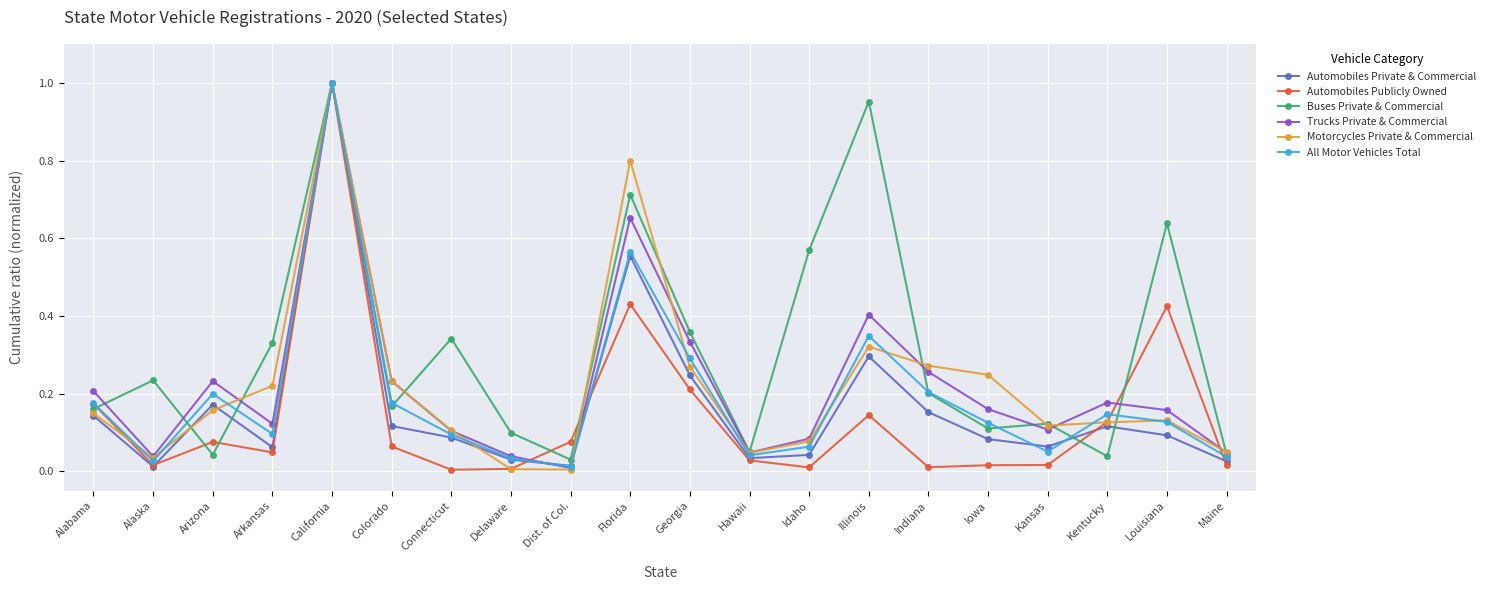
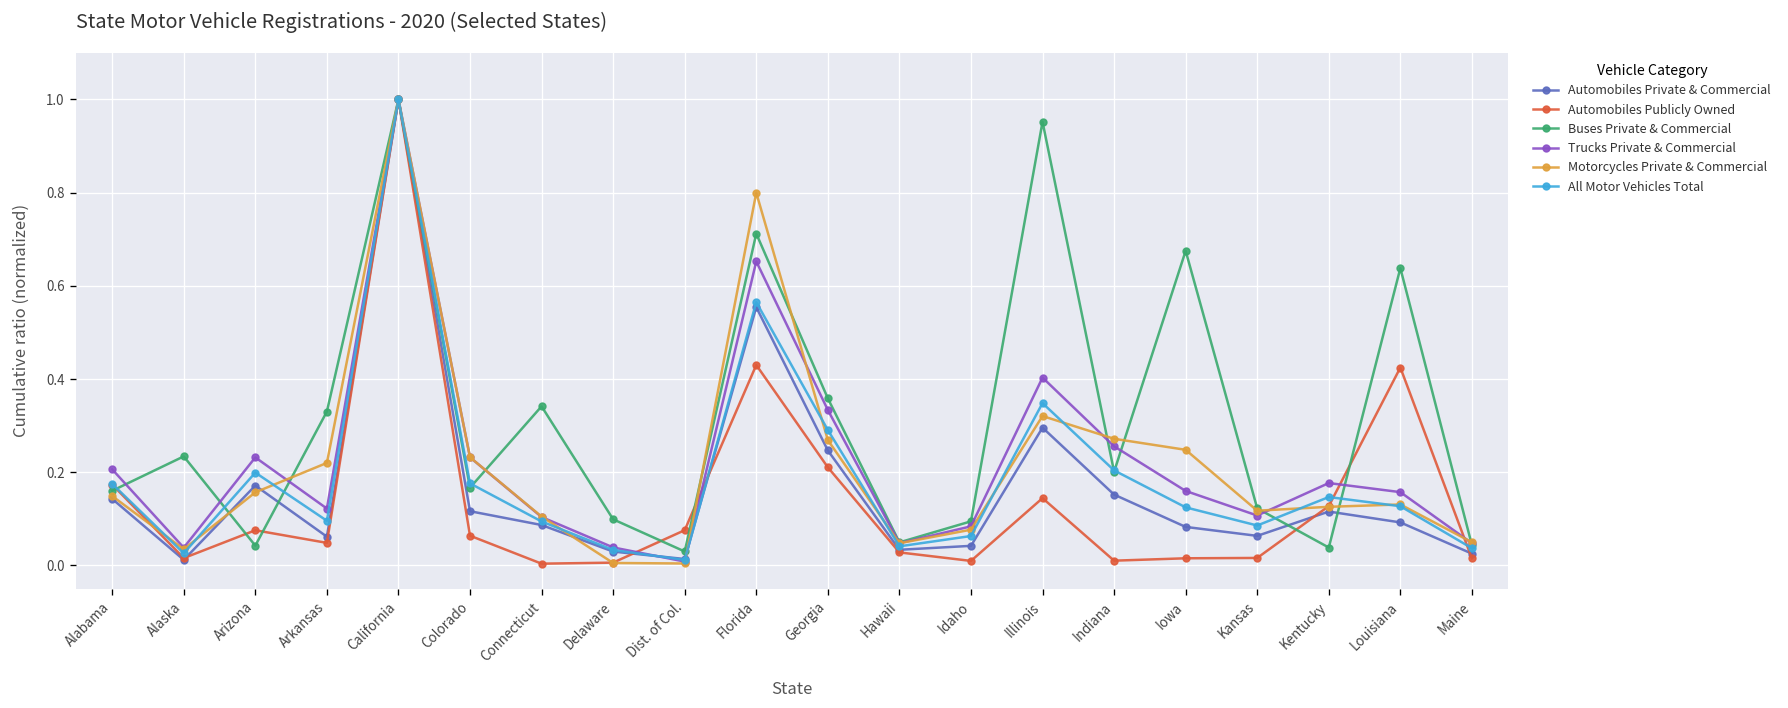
  {
    "Automobiles Publicly Owned": {
      "Arizona": 0.08,
      "Arkansas": 0.05,
      "Colorado": 0.06,
      "Connecticut": 0.00,
      "Dist. of Col.": 0.08,
      "Florida": 0.43,
      "Georgia": 0.21,
      "Idaho": 0.01,
      "Illinois": 0.14,
      "Indiana": 0.01,
      "Iowa": 0.02,
      "Kansas": 0.02,
      "Louisiana": 0.42,
      "Maine": 0.01
    },
    "Buses Private & Commercial": {
      "Alabama": 0.16,
      "Alaska": 0.23,
      "Arizona": 0.04,
      "Arkansas": 0.33,
      "Colorado": 0.17,
      "Connecticut": 0.34,
      "Delaware": 0.10,
      "Dist. of Col.": 0.03,
      "Florida": 0.71,
      "Georgia": 0.36,
-     "Idaho": 0.57,
+     "Idaho": 0.09,
      "Illinois": 0.95,
-     "Iowa": 0.11,
+     "Iowa": 0.68,
      "Kentucky": 0.04,
      "Louisiana": 0.64
    },
    "Motorcycles Private & Commercial": {
      "Arizona": 0.16,
      "Arkansas": 0.22,
      "Florida": 0.80,
      "Georgia": 0.27,
      "Idaho": 0.08,
      "Illinois": 0.32,
      "Indiana": 0.27,
      "Iowa": 0.25
    },
    "All Motor Vehicles Total": {
      "Alaska": 0.03,
      "Arizona": 0.20,
      "Arkansas": 0.10,
      "Colorado": 0.18,
      "Connecticut": 0.09,
      "Florida": 0.56,
      "Georgia": 0.29,
      "Hawaii": 0.04,
      "Idaho": 0.06,
      "Illinois": 0.35,
      "Iowa": 0.12,
-     "Kansas": 0.05,
+     "Kansas": 0.09,
      "Kentucky": 0.15,
      "Maine": 0.04
    }
  }
